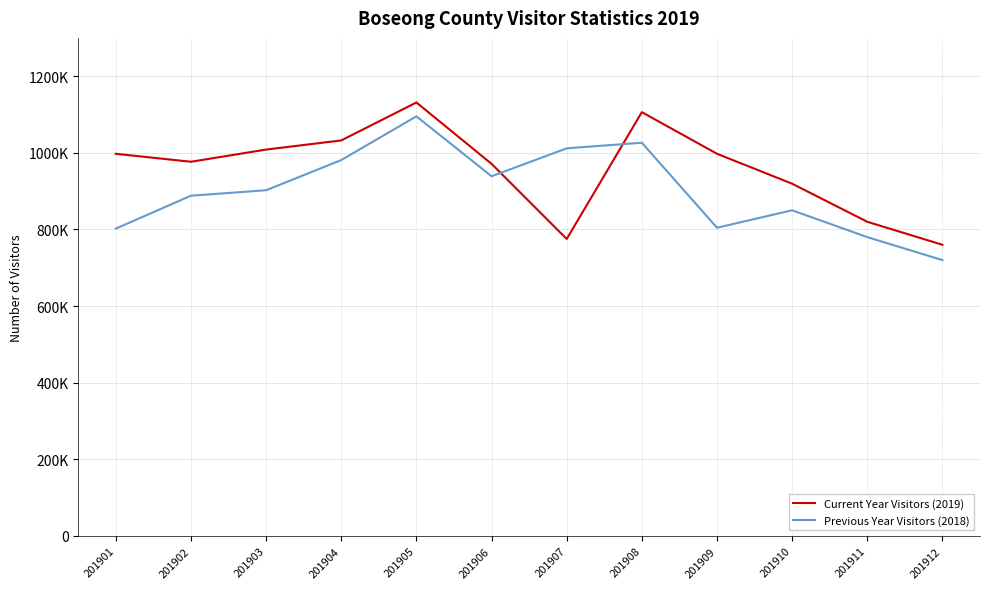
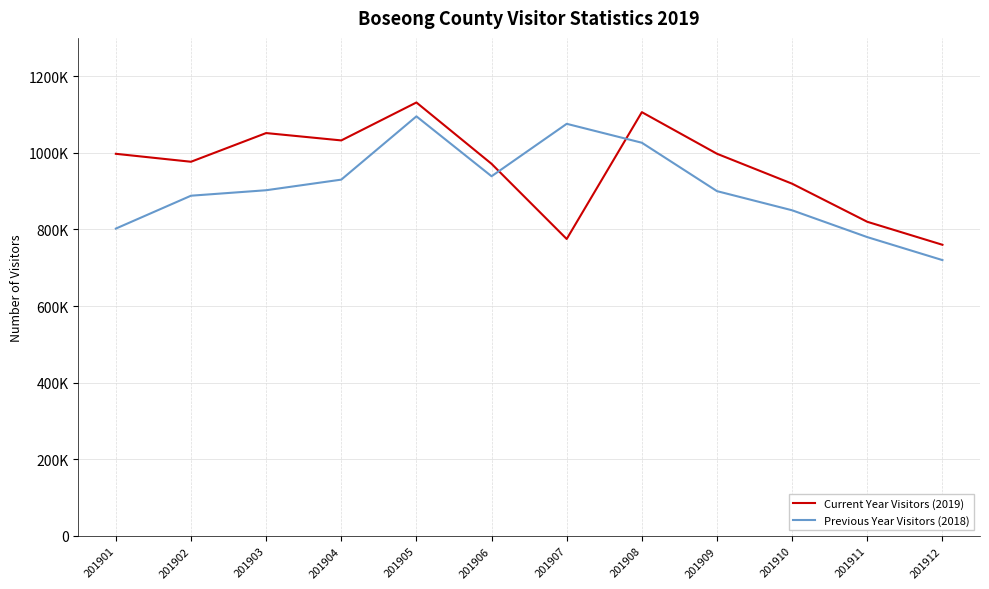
  {
    "Current Year Visitors (2019)": {
      "201901": 1000000,
      "201902": 980000,
-     "201903": 1010000,
+     "201903": 1050000,
      "201904": 1030000,
      "201905": 1130000,
      "201906": 970000,
      "201907": 780000,
      "201908": 1110000,
      "201909": 1000000,
      "201910": 920000,
      "201911": 820000,
      "201912": 760000
    },
    "Previous Year Visitors (2018)": {
      "201901": 800000,
      "201902": 890000,
      "201903": 900000,
-     "201904": 980000,
+     "201904": 930000,
      "201905": 1100000,
      "201906": 940000,
-     "201907": 1010000,
+     "201907": 1080000,
      "201908": 1030000,
-     "201909": 800000,
+     "201909": 900000,
      "201910": 850000,
      "201911": 780000,
      "201912": 720000
    }
  }
